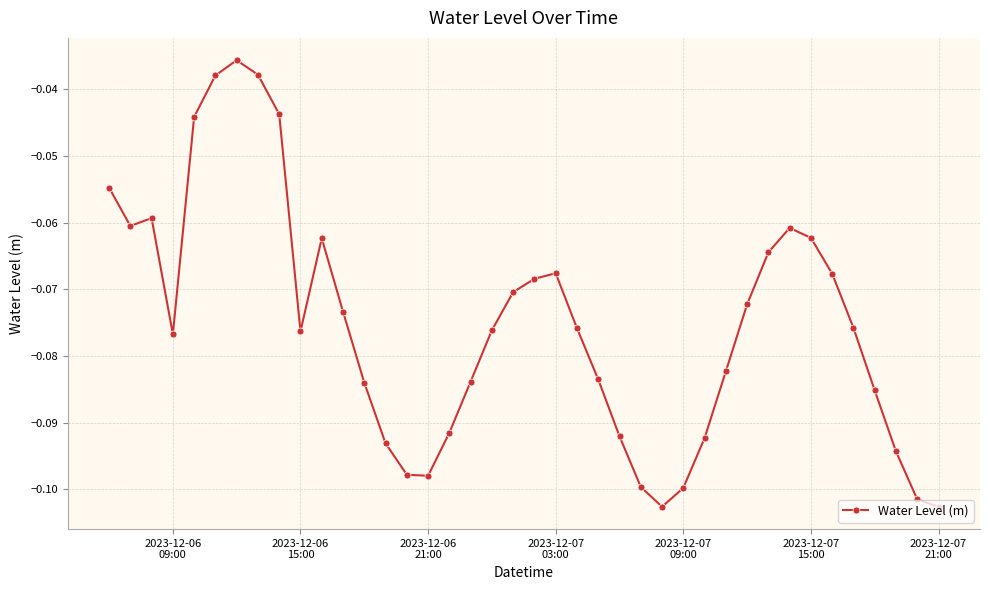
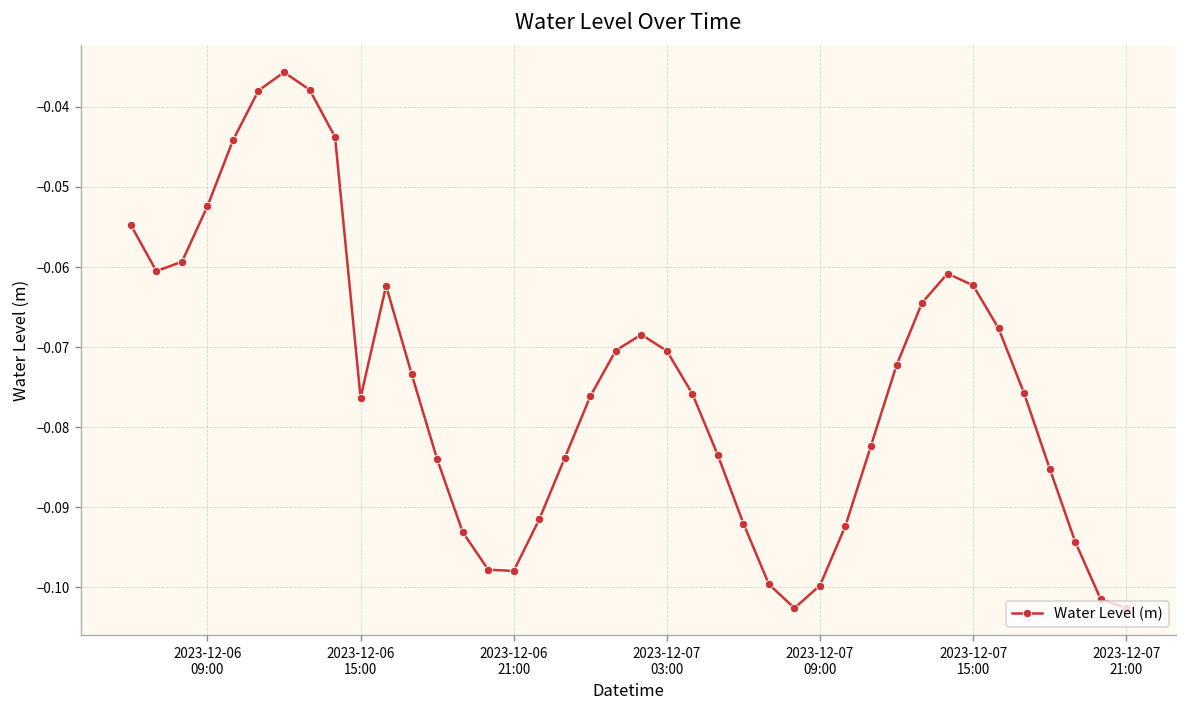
  {
-   "2023-12-06 09:00": -0.077,
+   "2023-12-06 09:00": -0.052,
    "2023-12-06 15:00": -0.076,
    "2023-12-06 21:00": -0.098,
-   "2023-12-07 03:00": -0.068,
+   "2023-12-07 03:00": -0.070,
    "2023-12-07 09:00": -0.100,
    "2023-12-07 15:00": -0.062
  }
